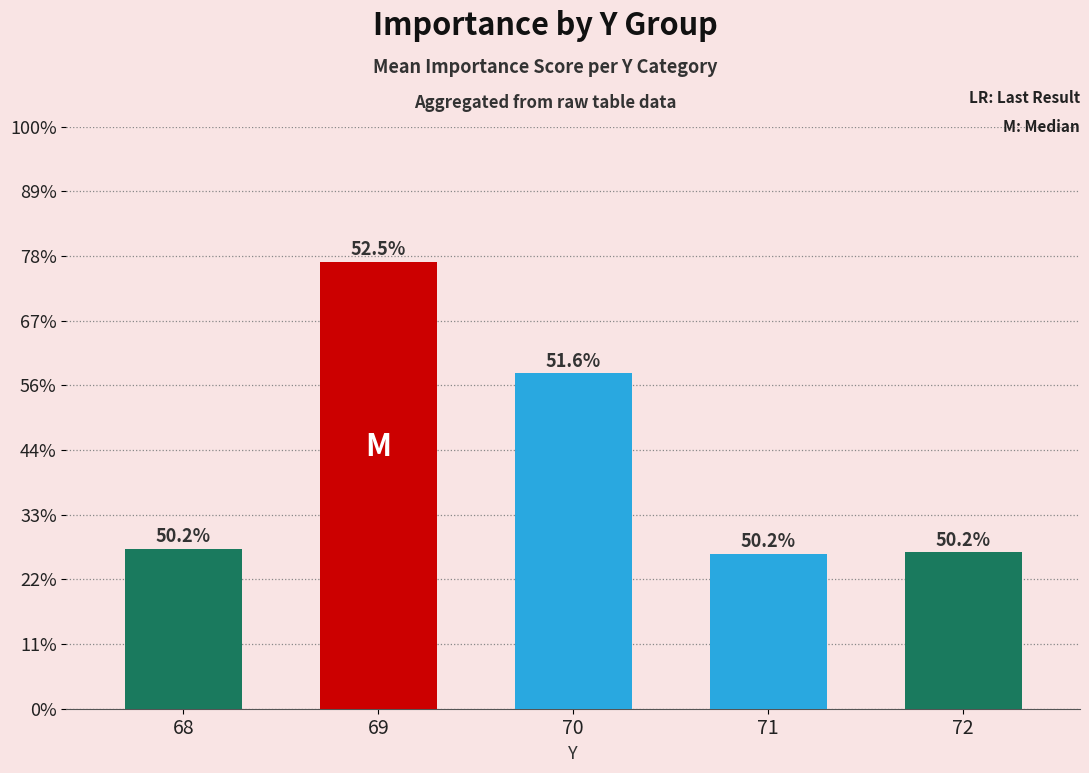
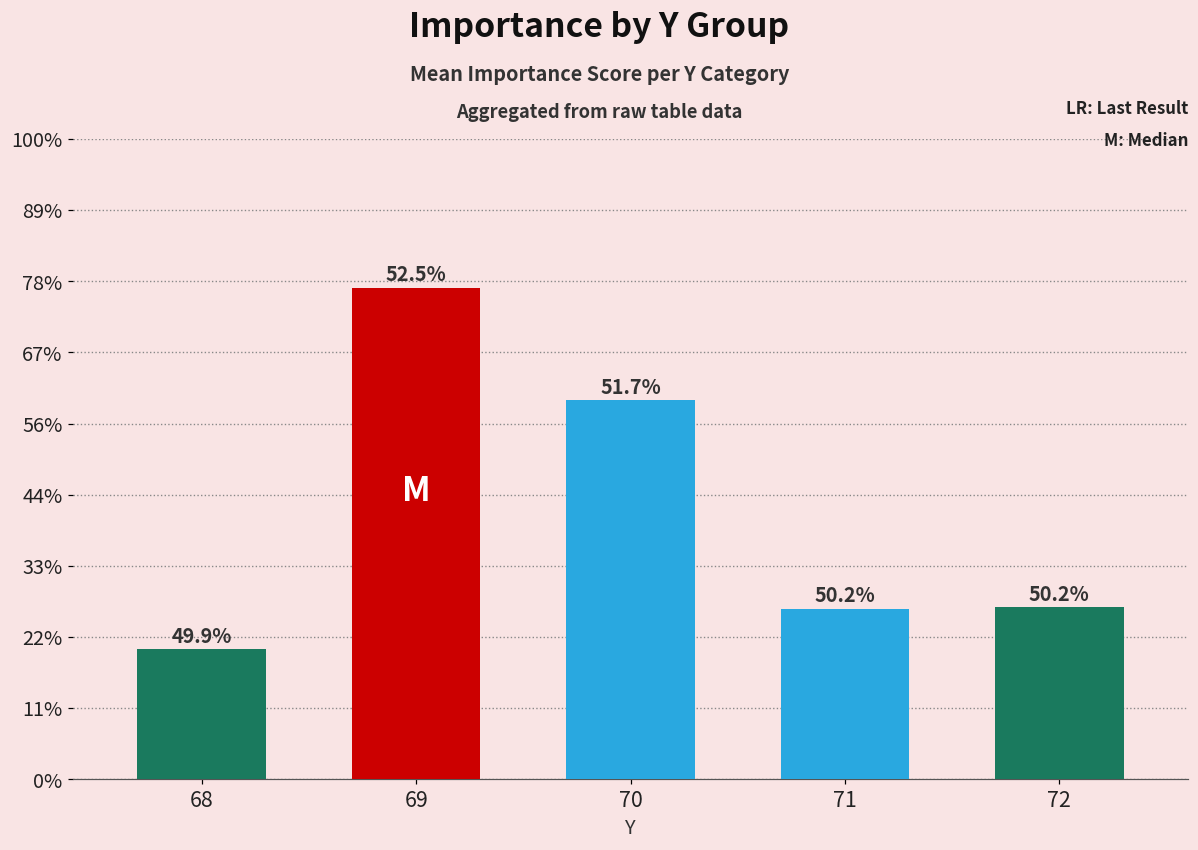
  {
-   "68": "50.2%",
+   "68": "49.9%",
    "69": "52.5%",
-   "70": "51.6%",
+   "70": "51.7%",
    "71": "50.2%",
    "72": "50.2%"
  }
